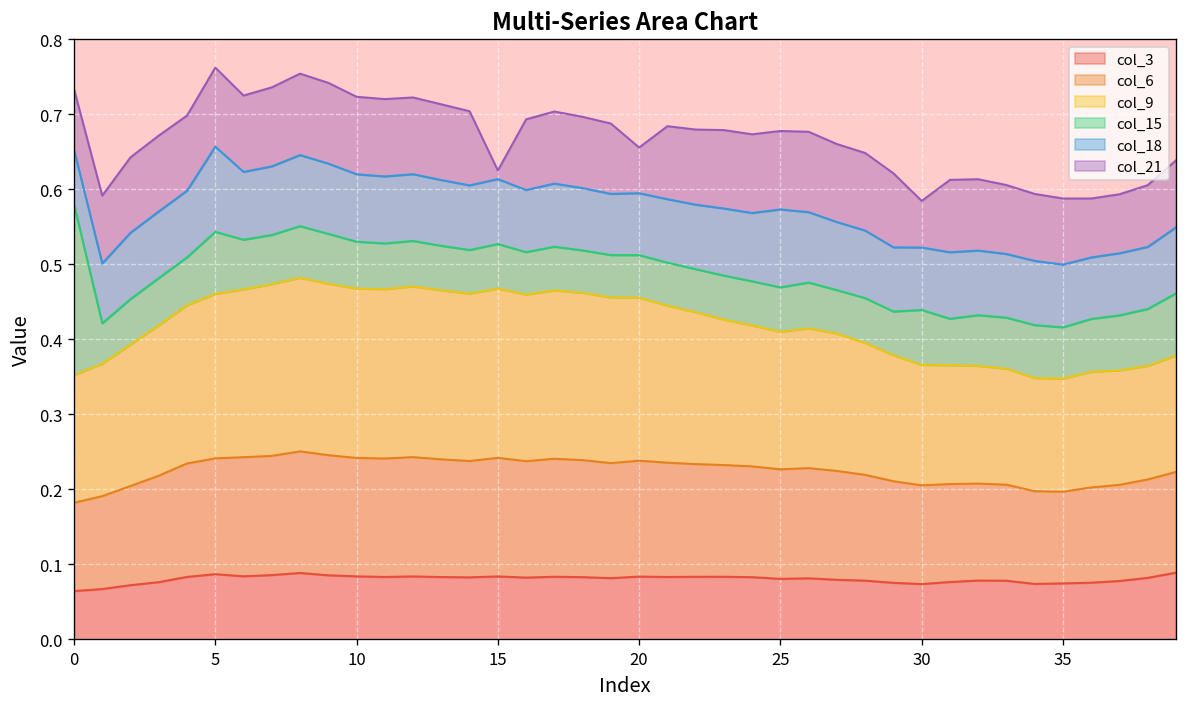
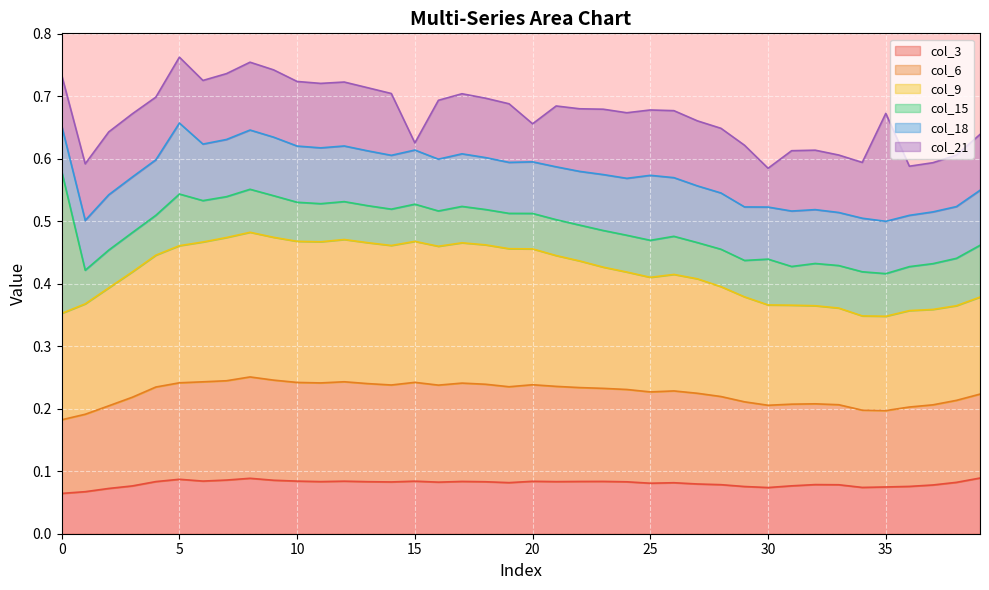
  {
    "col_15": {
      "0": 0.23,
      "5": 0.08,
      "10": 0.06,
      "15": 0.06,
      "20": 0.06,
      "25": 0.06,
      "30": 0.07,
      "35": 0.07
    },
    "col_18": {
      "0": 0.07,
      "5": 0.11,
      "10": 0.09,
      "15": 0.09,
      "20": 0.08,
      "25": 0.10,
      "30": 0.08,
      "35": 0.08
    },
    "col_21": {
      "0": 0.08,
      "5": 0.11,
      "10": 0.10,
      "15": 0.01,
      "20": 0.06,
      "25": 0.10,
      "30": 0.06,
-     "35": 0.09
+     "35": 0.17
    }
  }
